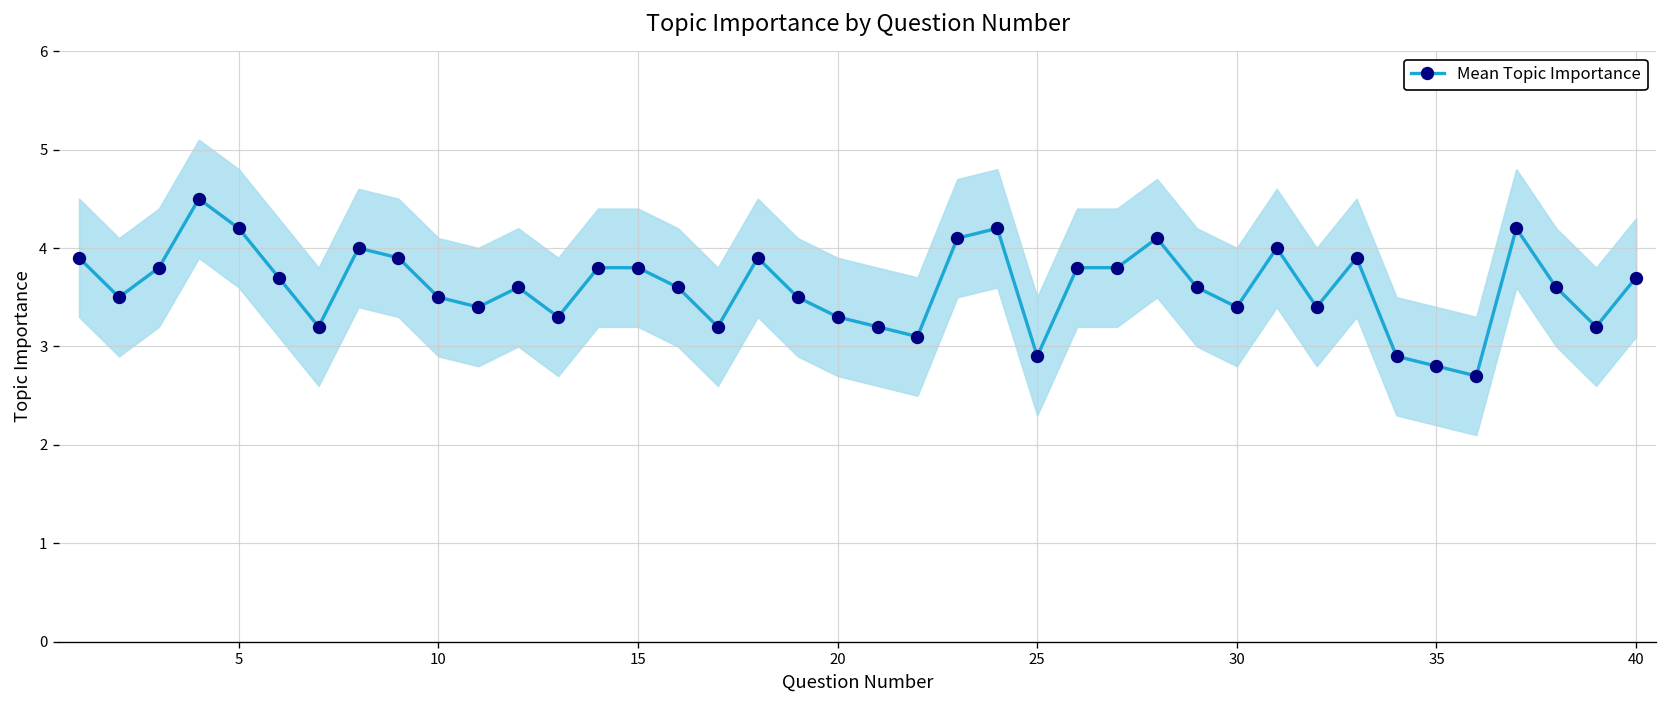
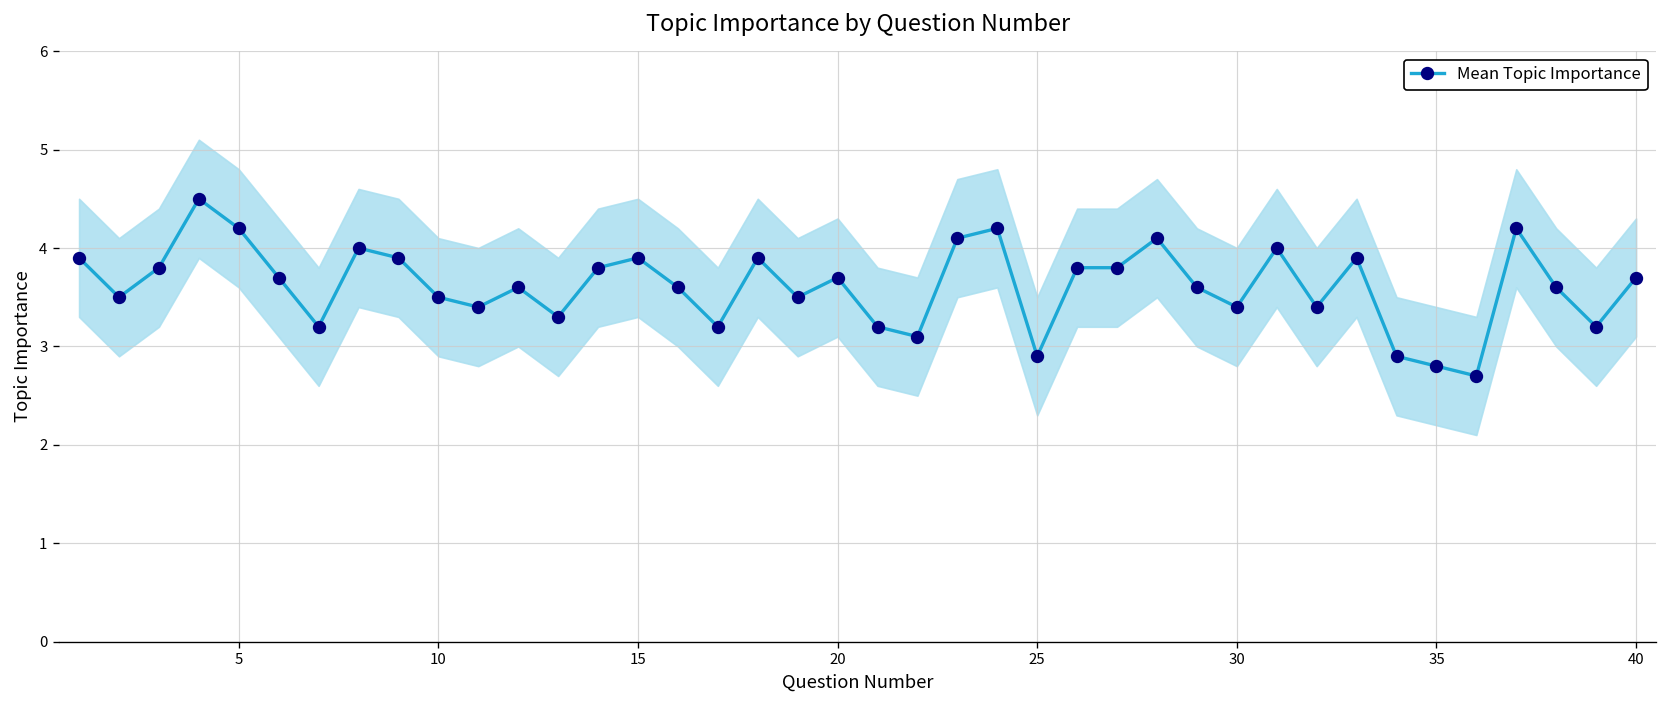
  {
    "Mean Topic Importance": {
      "5": 4.2,
      "10": 3.5,
-     "15": 3.8,
-     "20": 3.3,
+     "15": 3.9,
+     "20": 3.7,
      "25": 2.9,
      "30": 3.4,
      "35": 2.8,
      "40": 3.7
    }
  }
